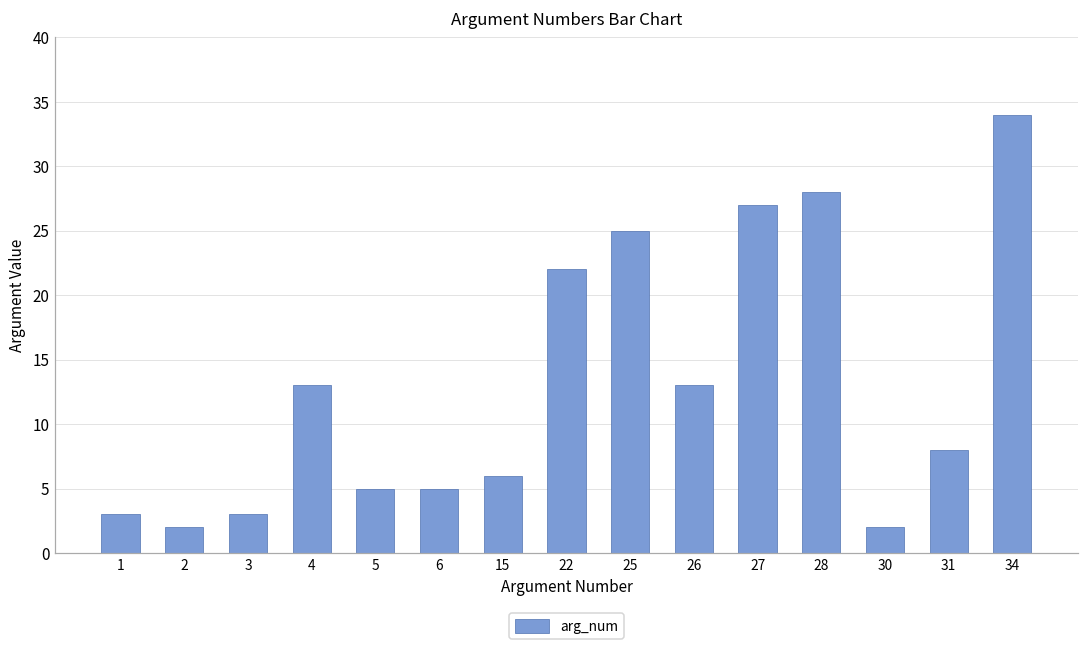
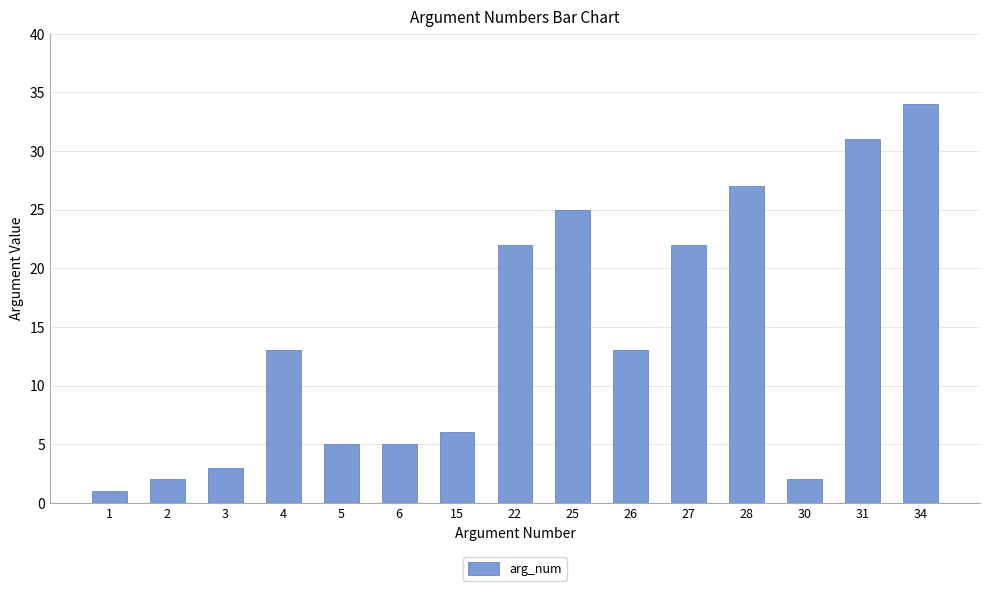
  {
-   "1": 3,
+   "1": 1,
    "2": 2,
    "3": 3,
    "4": 13,
    "5": 5,
    "6": 5,
    "15": 6,
    "22": 22,
    "25": 25,
    "26": 13,
-   "27": 27,
-   "28": 28,
+   "27": 22,
+   "28": 27,
    "30": 2,
-   "31": 8,
+   "31": 31,
    "34": 34
  }
